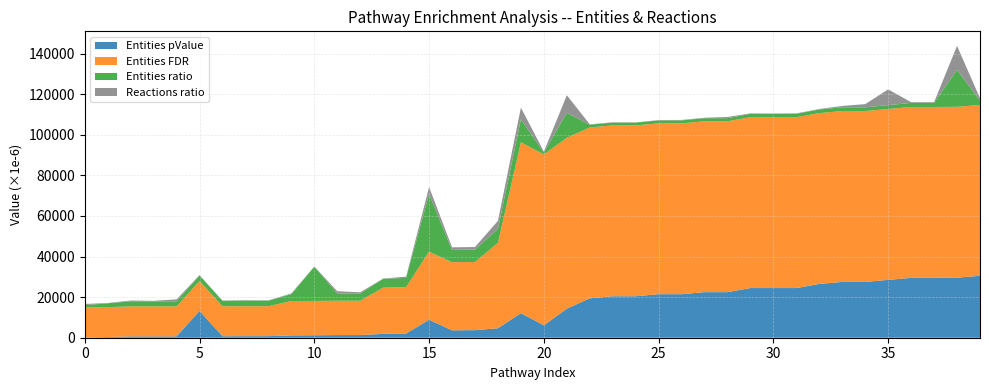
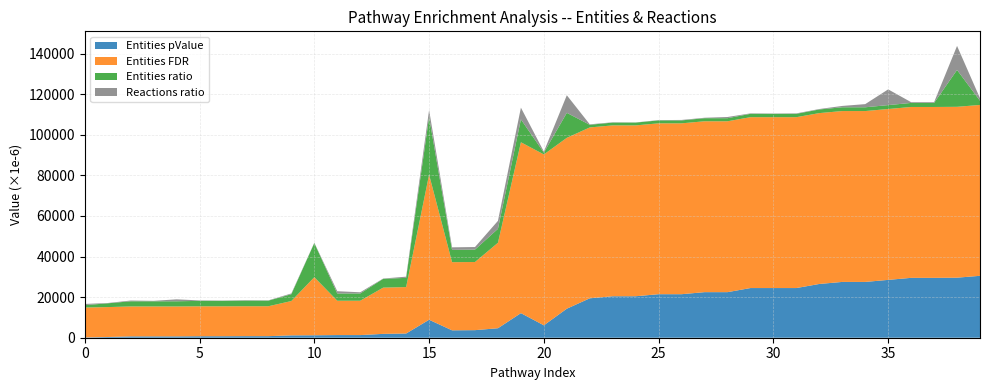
  {
    "Entities pValue": {
-     "5": 13000,
+     "5": 1000,
      "15": 9000,
      "20": 6000,
      "25": 21000,
      "30": 24000,
      "35": 28000
    },
    "Entities FDR": {
      "5": 15000,
-     "10": 17000,
-     "15": 34000,
+     "10": 29000,
+     "15": 72000,
      "25": 84000,
      "30": 84000,
      "35": 84000
    },
    "Entities ratio": {
      "15": 28000,
      "35": 2000
    },
    "Reactions ratio": {
      "15": 3000,
      "35": 8000
    }
  }
